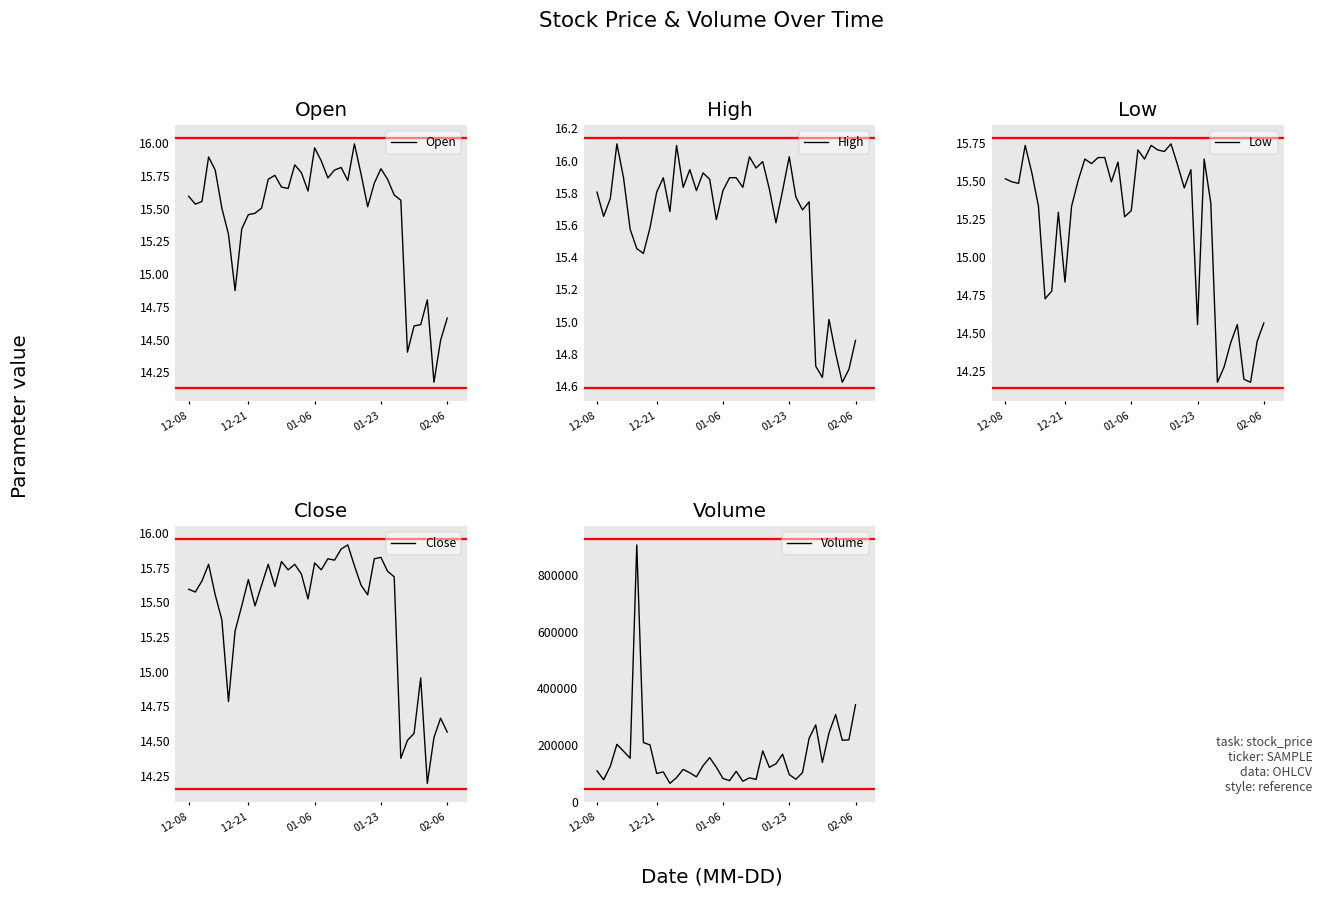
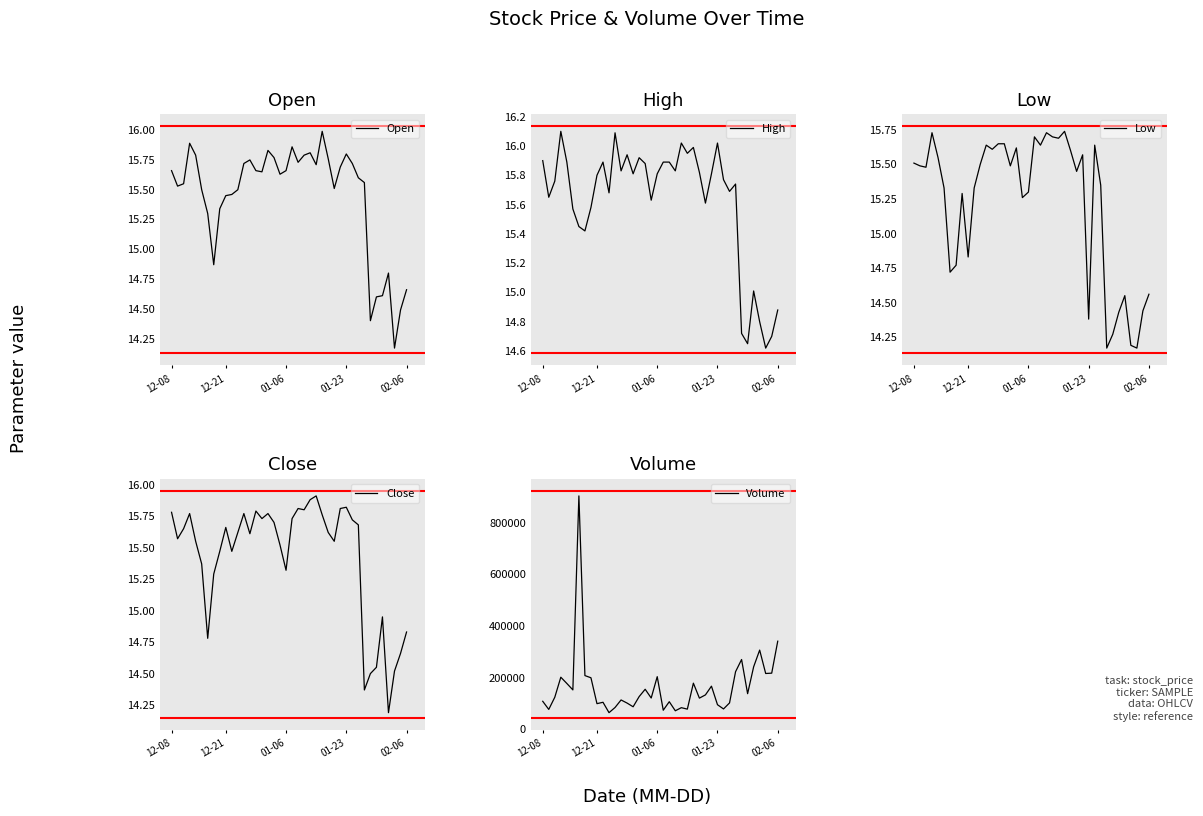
  {
    "Open": {
-     "12-08": 15.59,
+     "12-08": 15.66,
      "12-21": 15.45,
-     "01-06": 15.96,
+     "01-06": 15.66,
      "01-23": 15.80,
      "02-06": 14.66
    },
    "High": {
-     "12-08": 15.8,
+     "12-08": 15.9,
      "12-21": 15.8,
      "01-06": 15.8,
      "01-23": 16.02,
      "02-06": 14.88
    },
    "Low": {
      "12-08": 15.51,
      "12-21": 14.83,
      "01-06": 15.30,
-     "01-23": 14.55,
+     "01-23": 14.38,
      "02-06": 14.56
    },
    "Close": {
-     "12-08": 15.59,
+     "12-08": 15.78,
      "12-21": 15.66,
-     "01-06": 15.78,
+     "01-06": 15.32,
      "01-23": 15.82,
-     "02-06": 14.56
+     "02-06": 14.83
    },
    "Volume": {
      "12-08": 110000,
      "12-21": 100000,
-     "01-06": 80000,
+     "01-06": 200000,
      "01-23": 90000,
      "02-06": 340000
    }
  }
